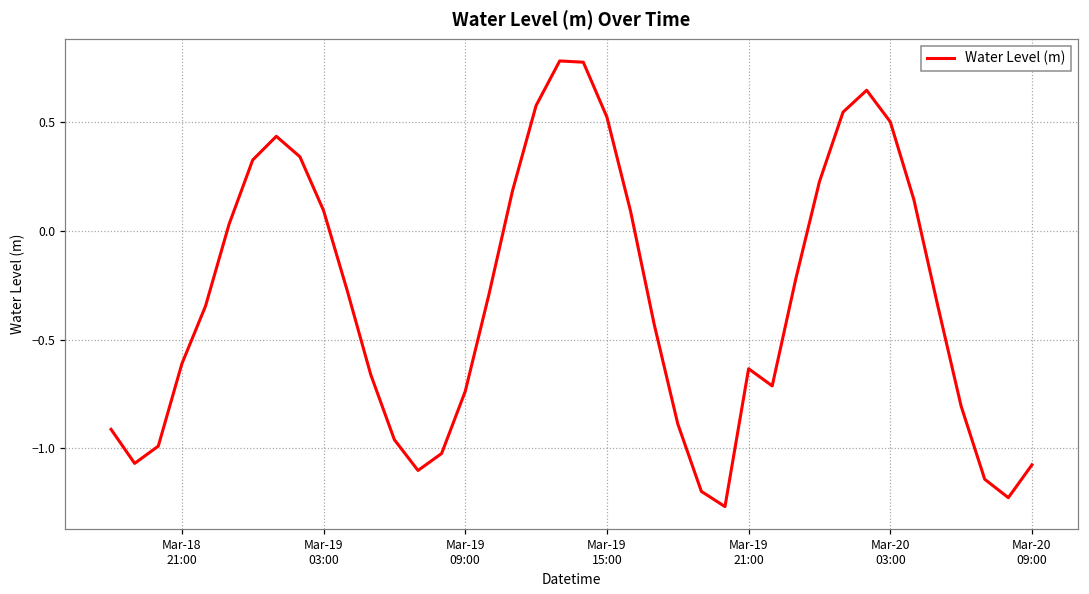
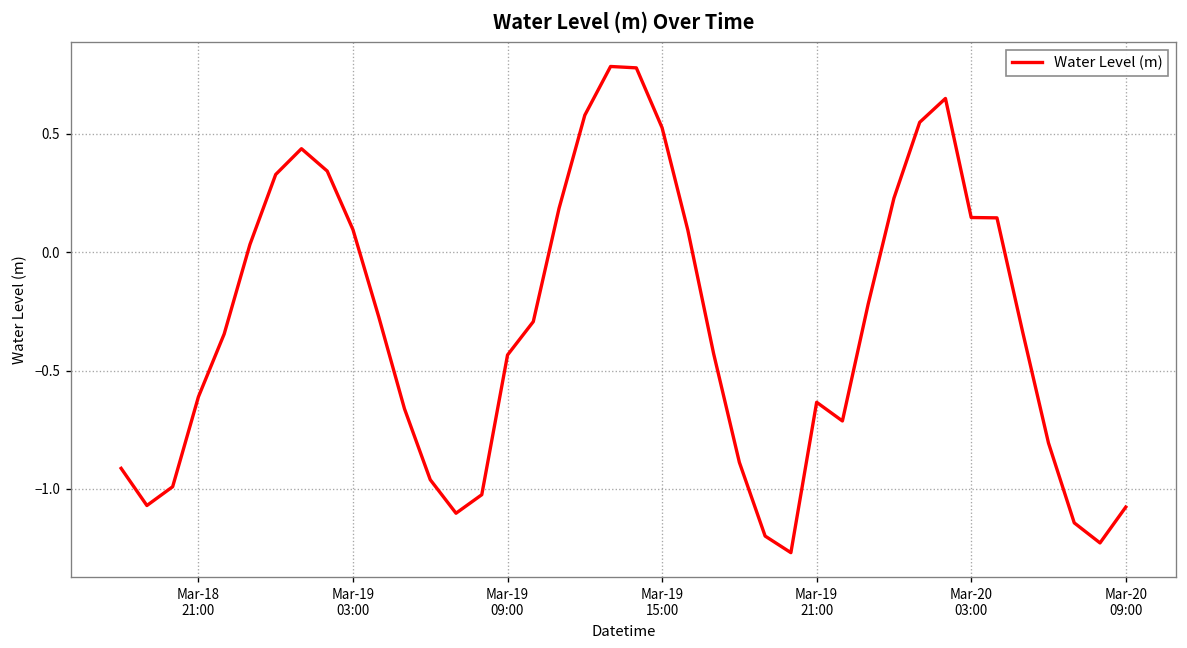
  {
    "Mar-18 21:00": -0.61,
    "Mar-19 03:00": 0.09,
-   "Mar-19 09:00": -0.74,
+   "Mar-19 09:00": -0.43,
    "Mar-19 15:00": 0.52,
    "Mar-19 21:00": -0.63,
-   "Mar-20 03:00": 0.50,
+   "Mar-20 03:00": 0.15,
    "Mar-20 09:00": -1.08
  }
